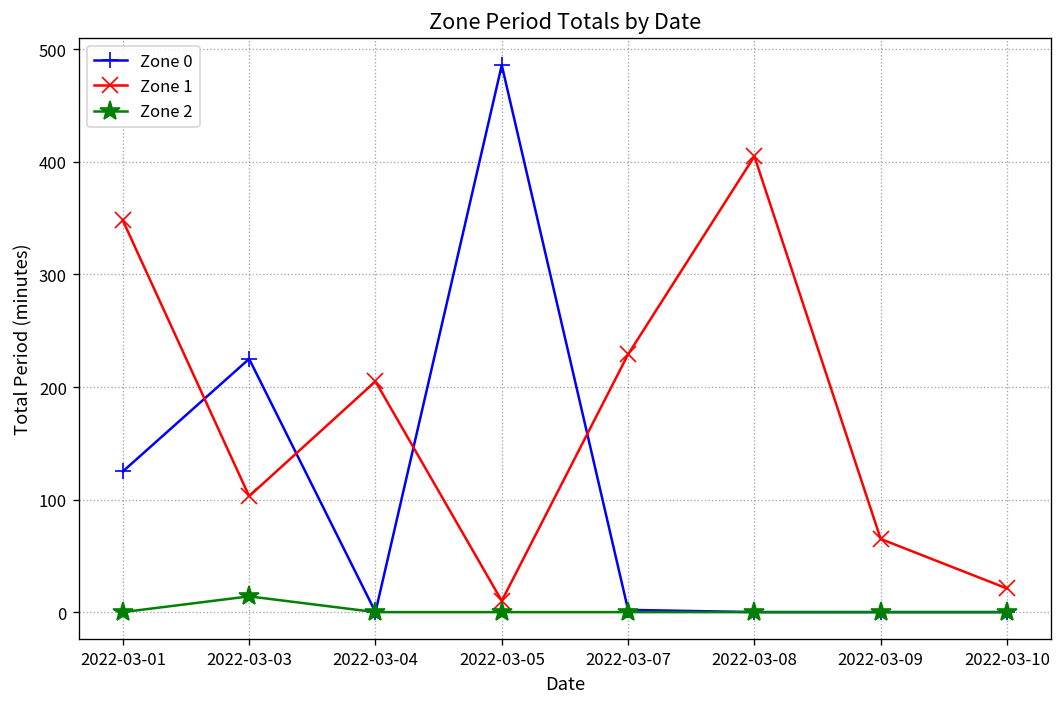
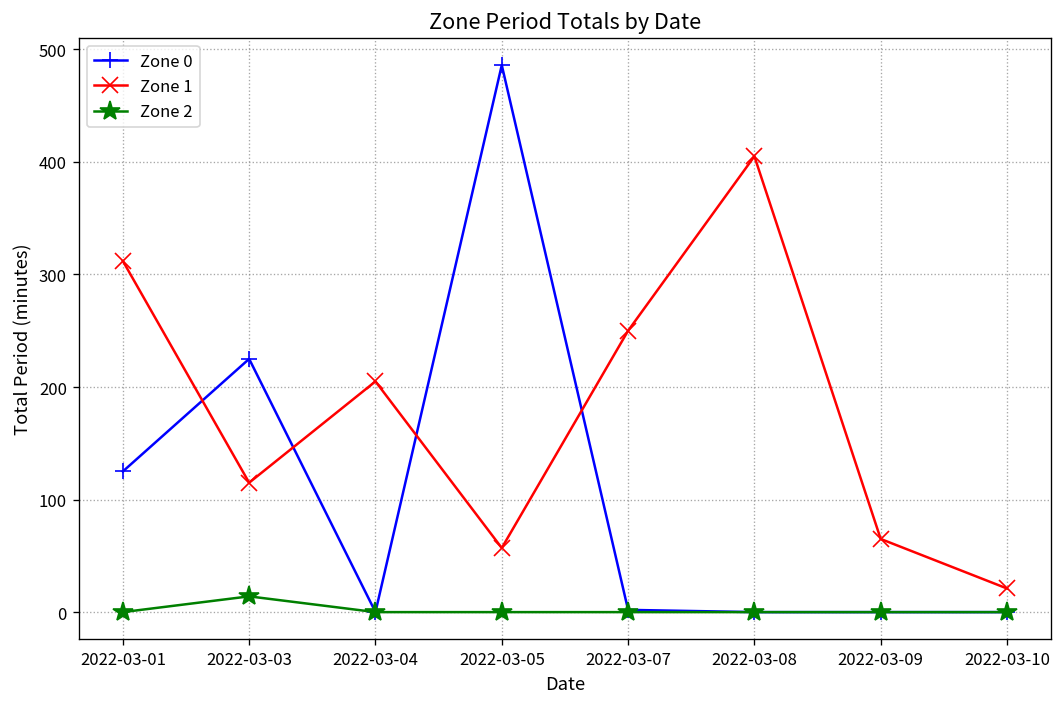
  {
    "Zone 0": {
      "2022-03-01": 130,
      "2022-03-03": 230,
      "2022-03-05": 490
    },
    "Zone 1": {
-     "2022-03-01": 350,
-     "2022-03-03": 100,
+     "2022-03-01": 310,
+     "2022-03-03": 120,
      "2022-03-04": 210,
-     "2022-03-05": 10,
-     "2022-03-07": 230,
+     "2022-03-05": 60,
+     "2022-03-07": 250,
      "2022-03-08": 410,
      "2022-03-09": 70,
      "2022-03-10": 20
    },
    "Zone 2": {
      "2022-03-01": 0,
      "2022-03-03": 10,
      "2022-03-05": 0
    }
  }
